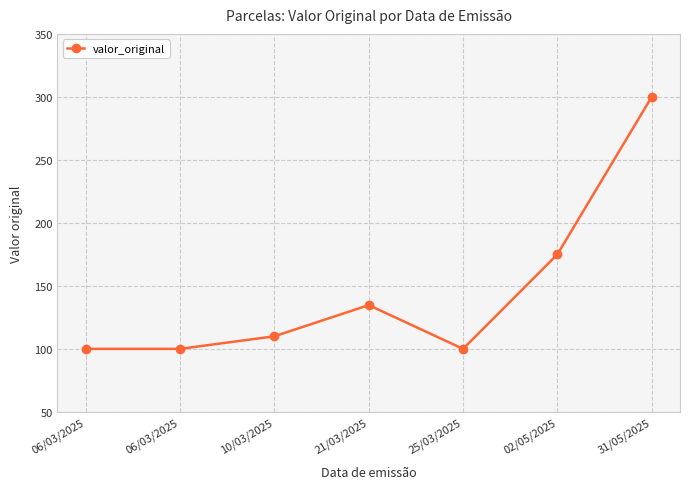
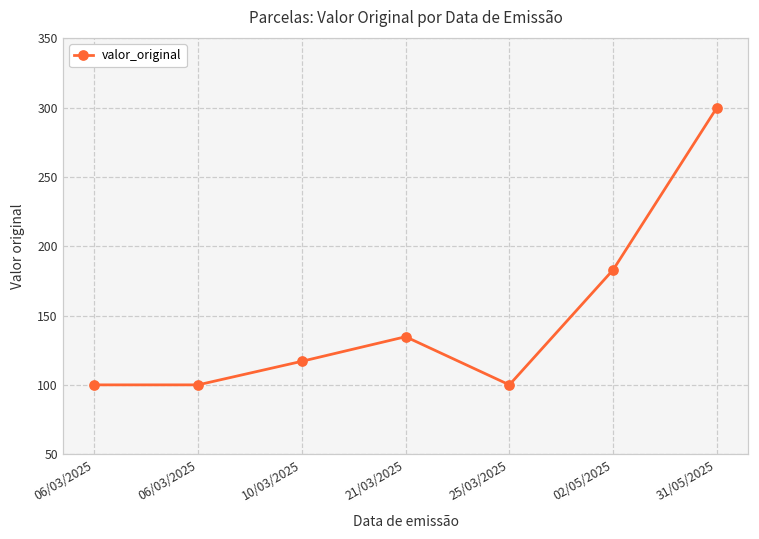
  {
-   "10/03/2025": 110,
+   "10/03/2025": 117,
    "21/03/2025": 135,
    "25/03/2025": 100,
-   "02/05/2025": 175,
+   "02/05/2025": 183,
    "31/05/2025": 300
  }
